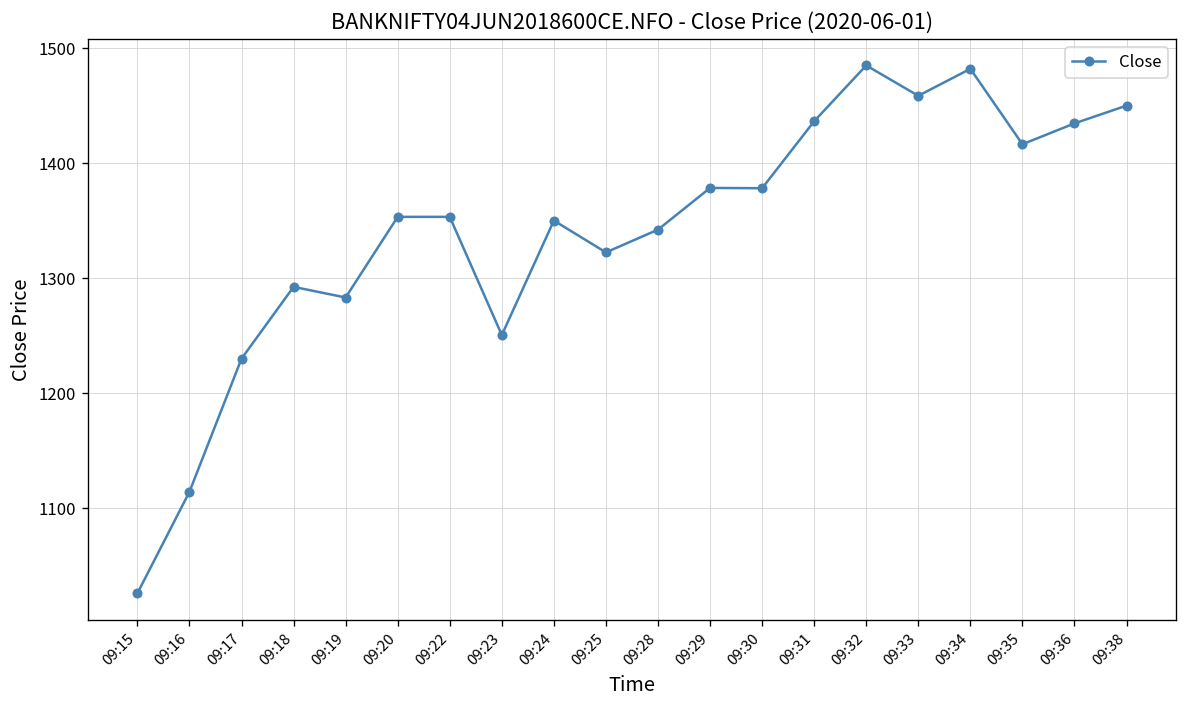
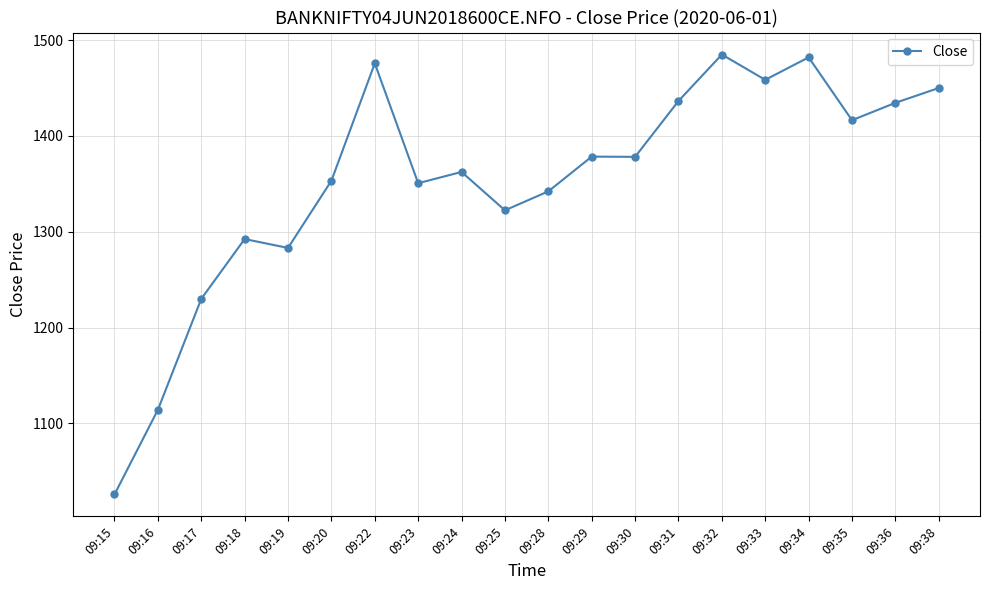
  {
    "09:15": 1030,
    "09:16": 1110,
    "09:17": 1230,
    "09:18": 1290,
    "09:19": 1280,
    "09:20": 1350,
-   "09:22": 1350,
-   "09:23": 1250,
-   "09:24": 1350,
+   "09:22": 1480,
+   "09:23": 1350,
+   "09:24": 1360,
    "09:25": 1320,
    "09:28": 1340,
    "09:29": 1380,
    "09:30": 1380,
    "09:31": 1440,
    "09:32": 1480,
    "09:33": 1460,
    "09:34": 1480,
    "09:35": 1420,
    "09:36": 1430,
    "09:38": 1450
  }
